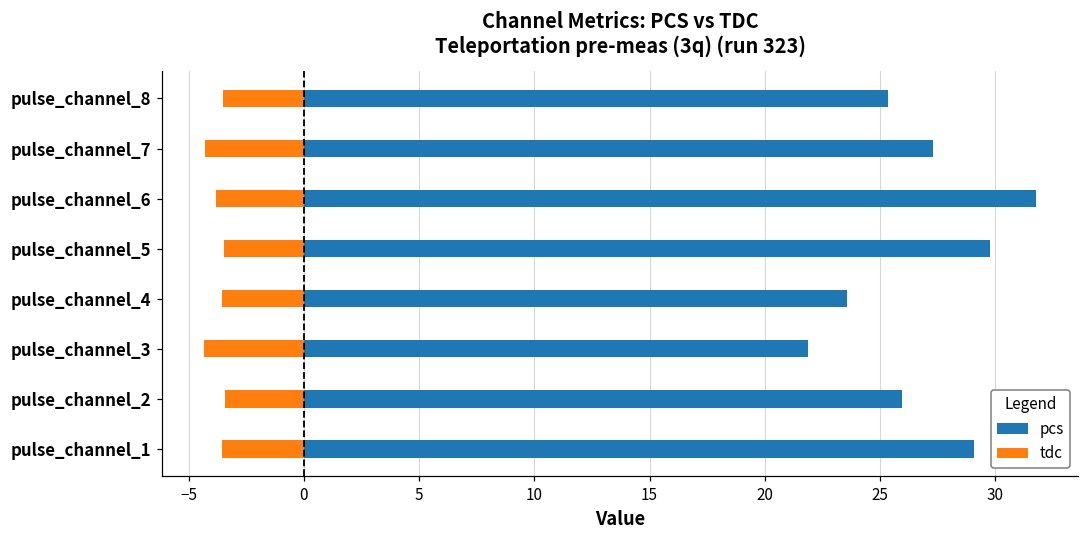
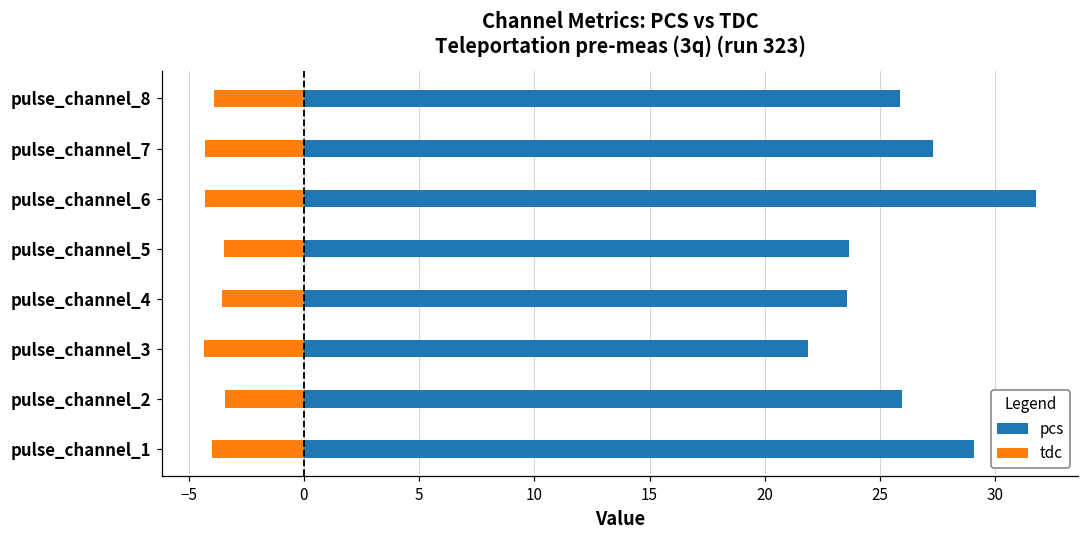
  {
    "pcs": {
-     "pulse_channel_8": 25.4,
+     "pulse_channel_8": 25.9,
      "pulse_channel_7": 27.3,
      "pulse_channel_6": 31.8,
-     "pulse_channel_5": 29.8,
+     "pulse_channel_5": 23.7,
      "pulse_channel_4": 23.6,
      "pulse_channel_3": 21.9,
      "pulse_channel_2": 25.9,
      "pulse_channel_1": 29.1
    },
    "tdc": {
-     "pulse_channel_8": -3.5,
+     "pulse_channel_8": -3.9,
      "pulse_channel_7": -4.3,
-     "pulse_channel_6": -3.8,
+     "pulse_channel_6": -4.3,
      "pulse_channel_5": -3.4,
      "pulse_channel_4": -3.5,
      "pulse_channel_3": -4.3,
      "pulse_channel_2": -3.4,
-     "pulse_channel_1": -3.6
+     "pulse_channel_1": -4.0
    }
  }
